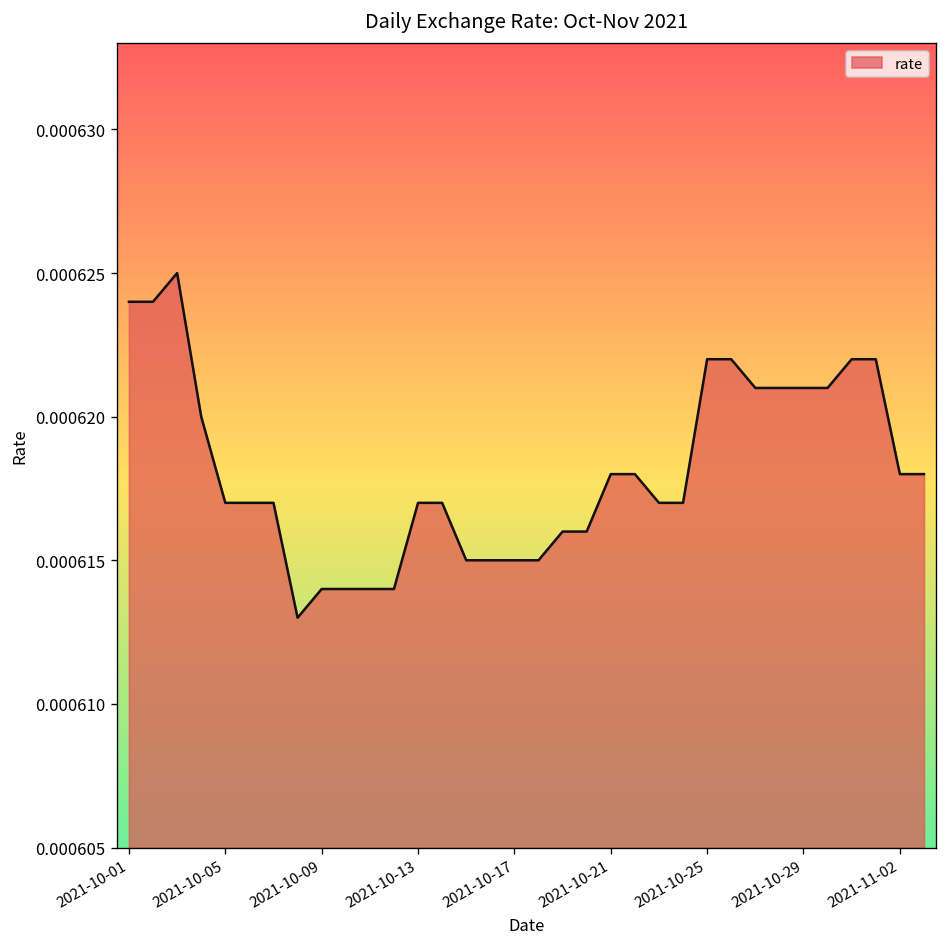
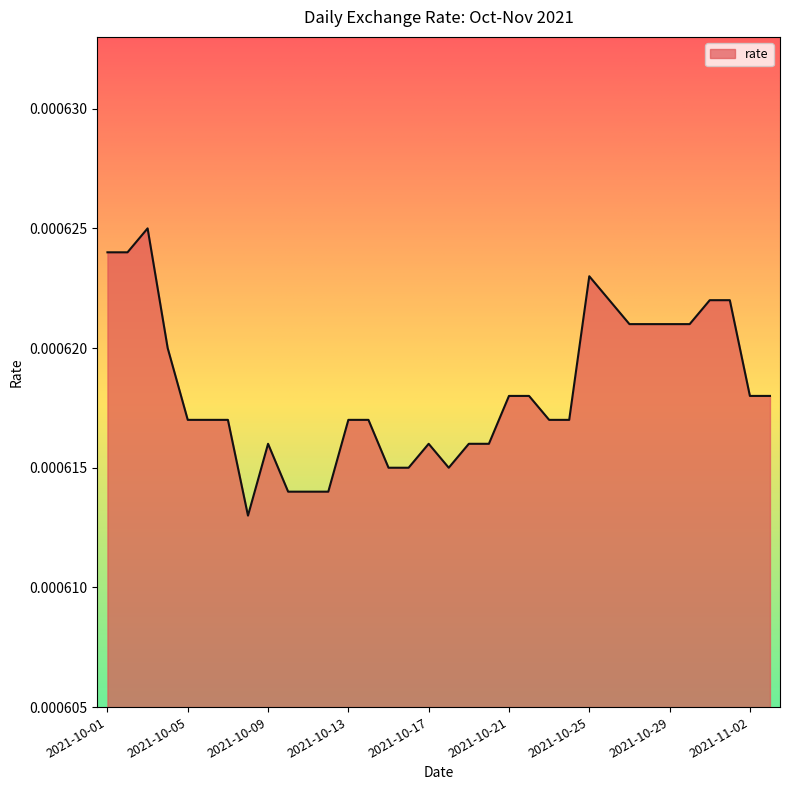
  {
    "2021-10-01": 0.000624,
    "2021-10-05": 0.000617,
-   "2021-10-09": 0.000614,
+   "2021-10-09": 0.000616,
    "2021-10-13": 0.000617,
-   "2021-10-17": 0.000615,
+   "2021-10-17": 0.000616,
    "2021-10-21": 0.000618,
-   "2021-10-25": 0.000622,
+   "2021-10-25": 0.000623,
    "2021-10-29": 0.000621,
    "2021-11-02": 0.000618
  }
